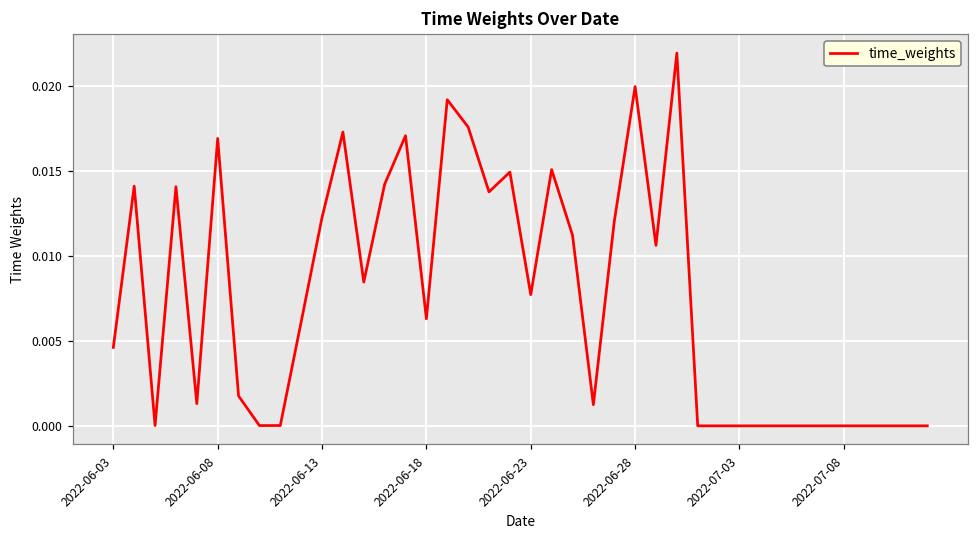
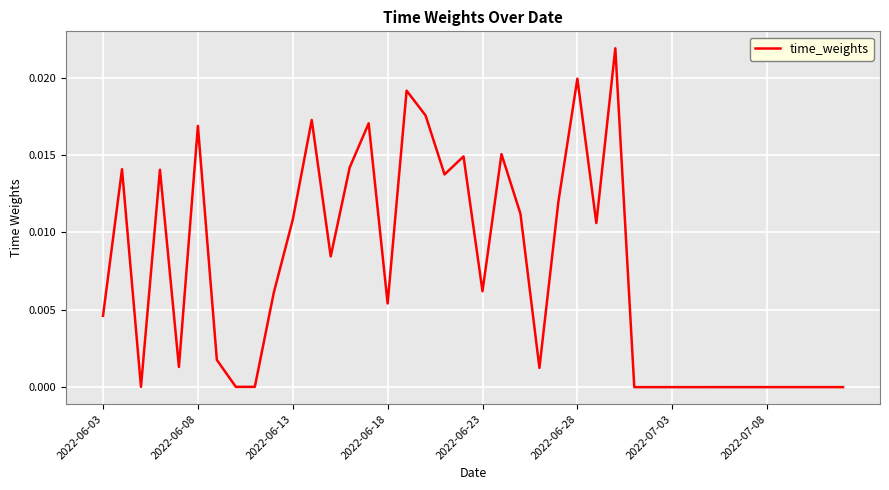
  {
    "2022-06-03": 0.0046,
    "2022-06-08": 0.0169,
-   "2022-06-13": 0.0123,
-   "2022-06-18": 0.0063,
-   "2022-06-23": 0.0077,
+   "2022-06-13": 0.0108,
+   "2022-06-18": 0.0054,
+   "2022-06-23": 0.0062,
    "2022-06-28": 0.0200,
    "2022-07-03": 0.0000,
    "2022-07-08": 0.0000
  }
